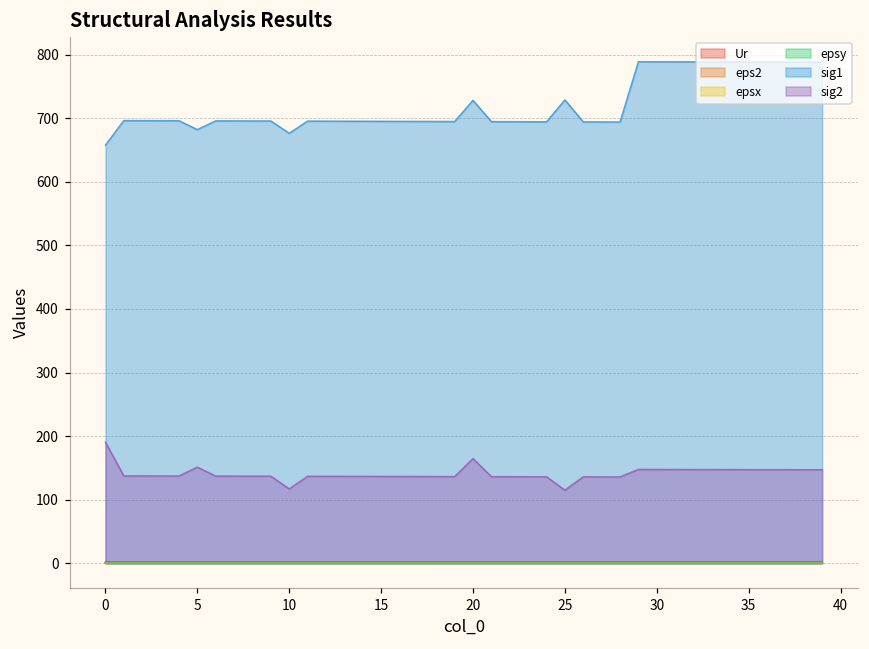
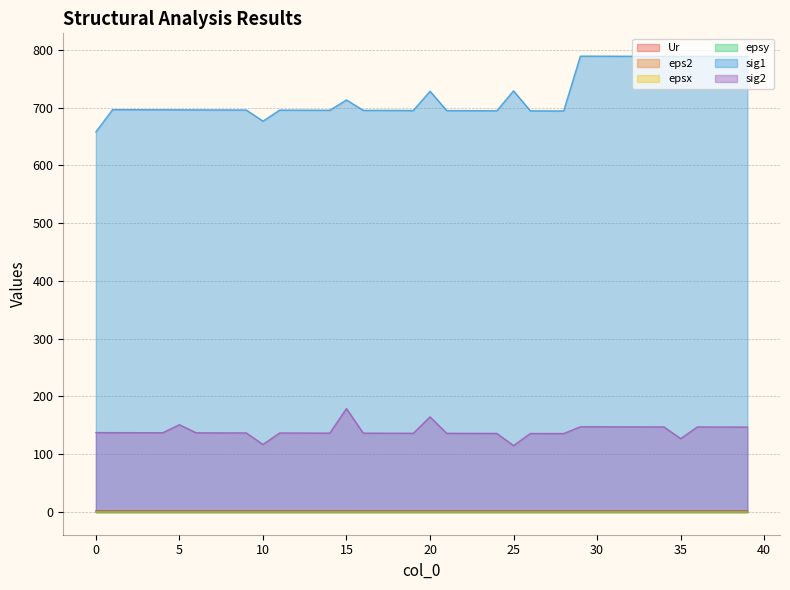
  {
    "sig1": {
      "0": 660,
-     "5": 680,
+     "5": 700,
      "10": 680,
-     "15": 700,
+     "15": 710,
      "20": 730,
      "25": 730,
      "30": 790
    },
    "sig2": {
-     "0": 190,
+     "0": 140,
      "5": 150,
      "10": 120,
-     "15": 140,
+     "15": 180,
      "20": 160,
      "25": 110,
      "30": 150,
-     "35": 150
+     "35": 130
    }
  }
